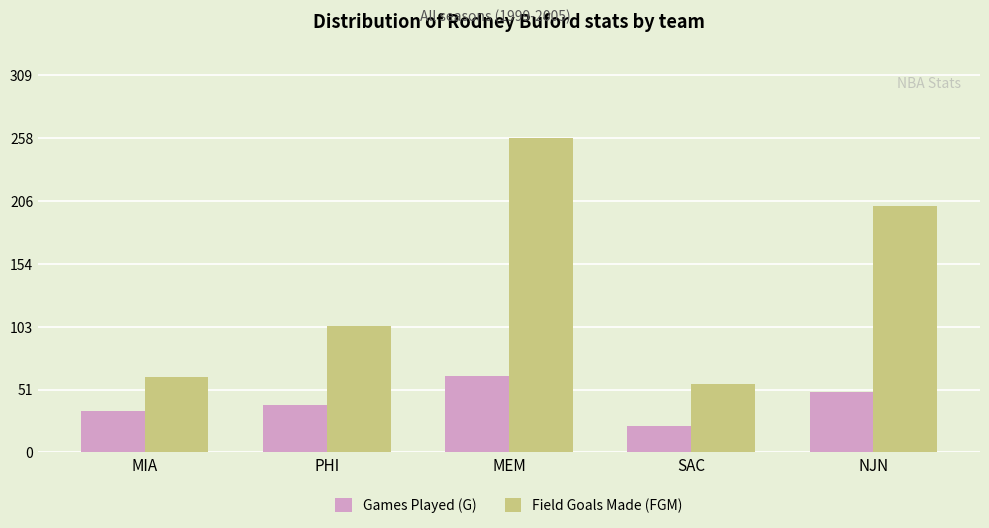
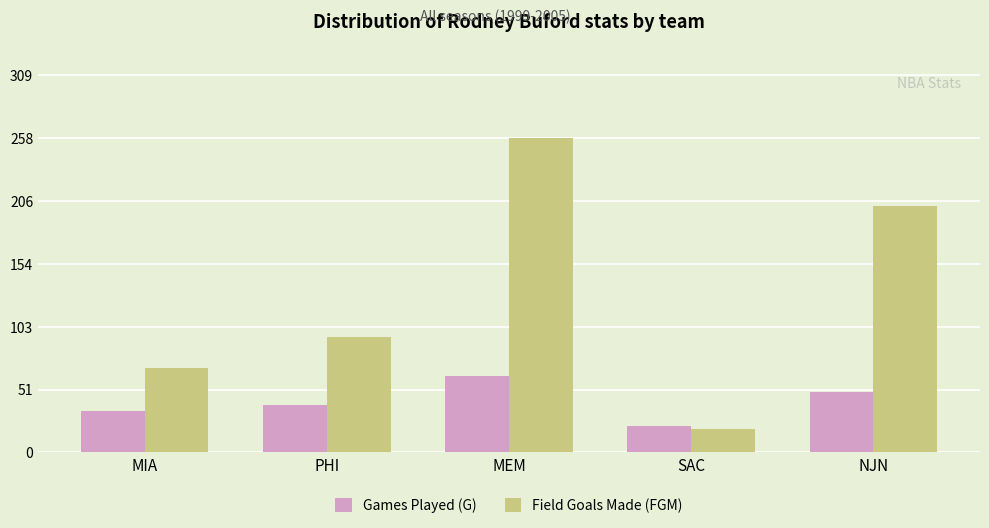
  {
    "Games Played (G)": {
      "MIA": 34,
      "PHI": 39,
      "MEM": 63,
      "SAC": 22,
      "NJN": 50
    },
    "Field Goals Made (FGM)": {
-     "MIA": 62,
-     "PHI": 104,
+     "MIA": 69,
+     "PHI": 95,
      "MEM": 258,
-     "SAC": 56,
+     "SAC": 19,
      "NJN": 202
    }
  }
